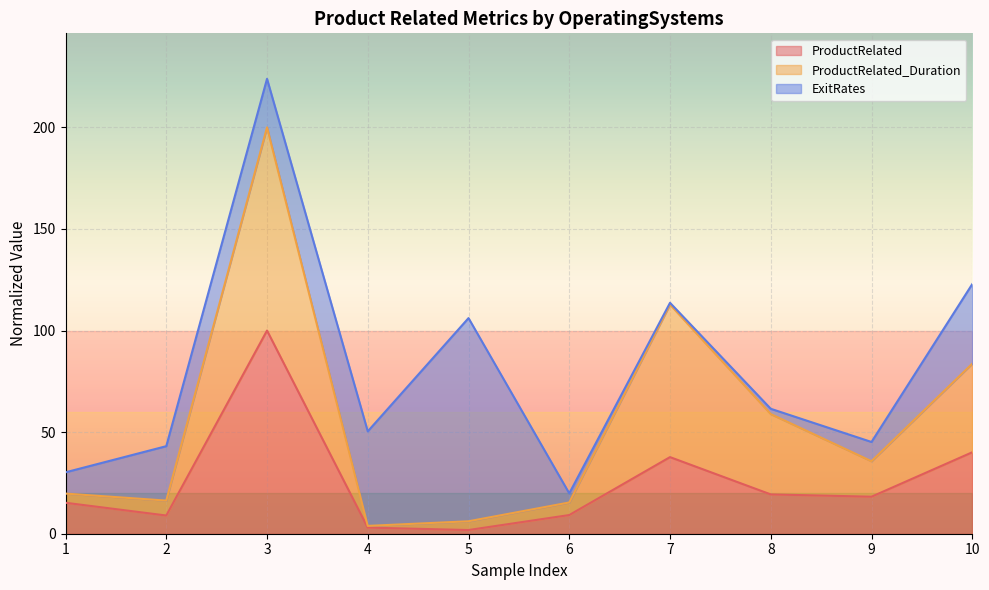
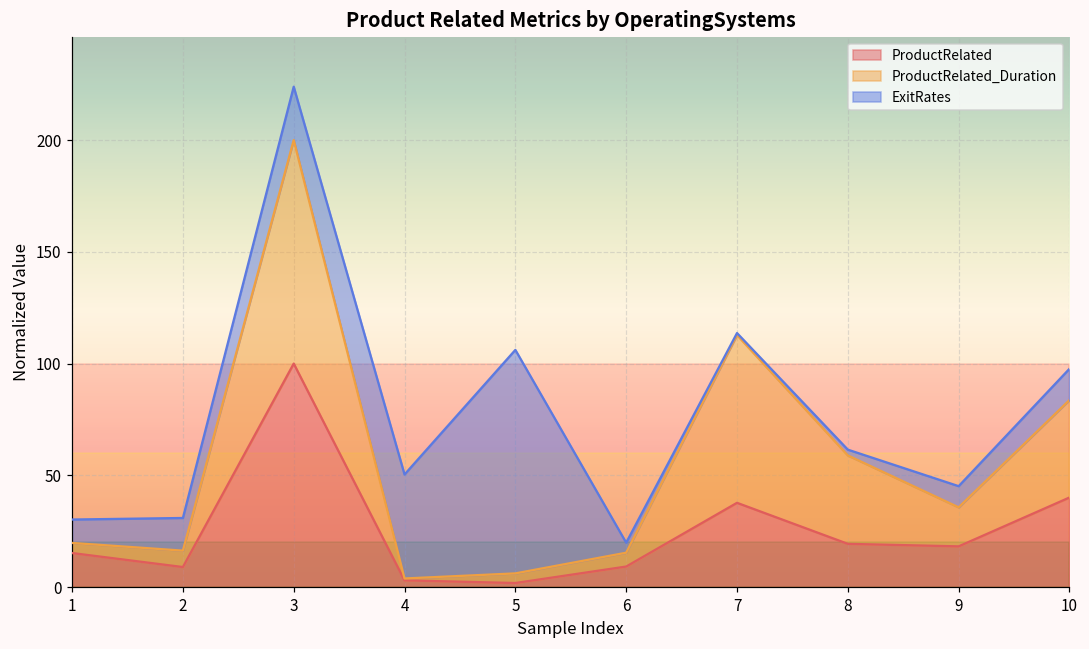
  {
    "ExitRates": {
      "1": 10,
-     "2": 27,
+     "2": 15,
      "3": 24,
      "4": 47,
      "5": 100,
      "8": 3,
      "9": 9,
-     "10": 39
+     "10": 14
    }
  }
